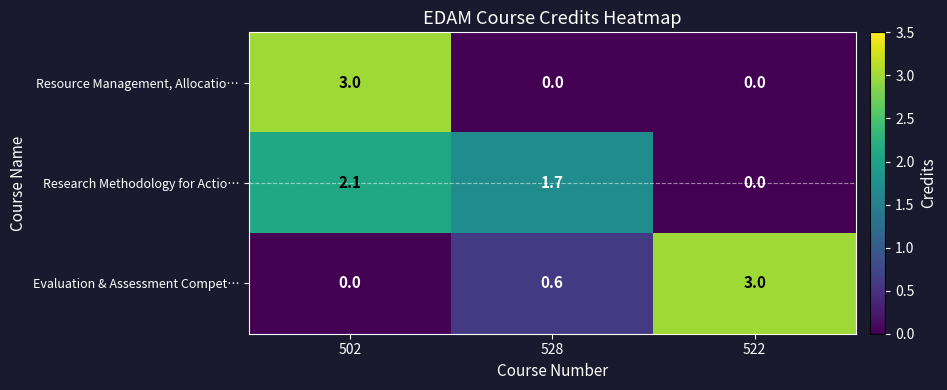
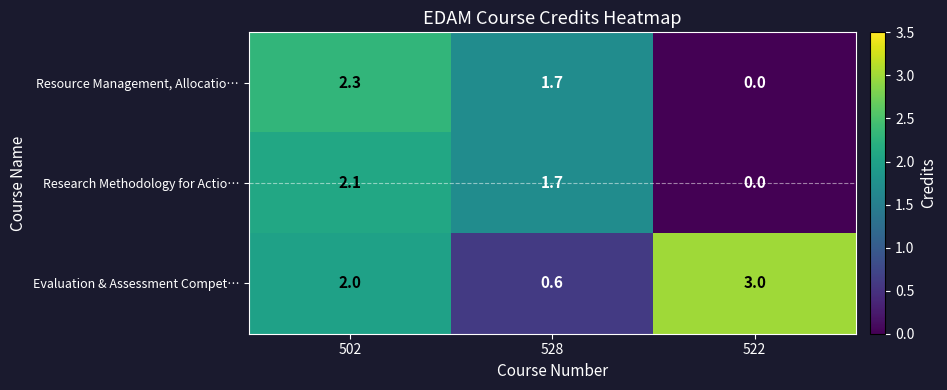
  {
    "Resource Management, Allocatio…": {
-     "502": 3.0,
-     "528": 0.0,
+     "502": 2.3,
+     "528": 1.7,
      "522": 0.0
    },
    "Research Methodology for Actio…": {
      "502": 2.1,
      "528": 1.7,
      "522": 0.0
    },
    "Evaluation & Assessment Compet…": {
-     "502": 0.0,
+     "502": 2.0,
      "528": 0.6,
      "522": 3.0
    }
  }
